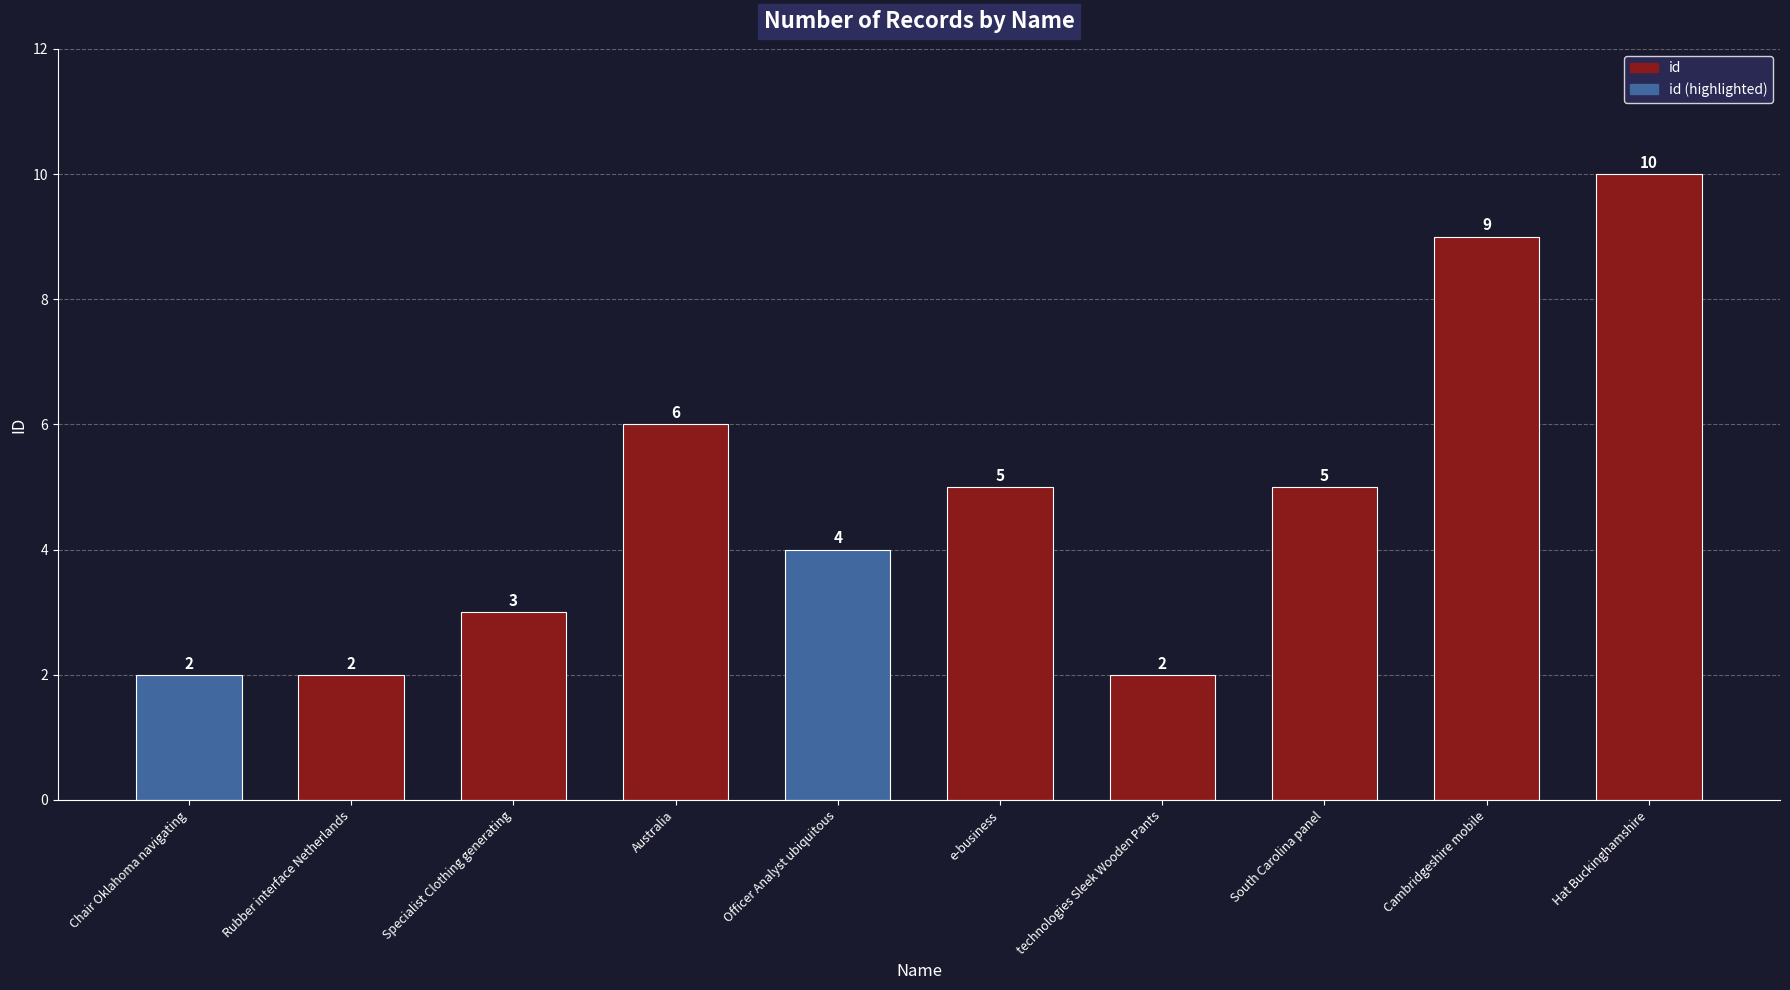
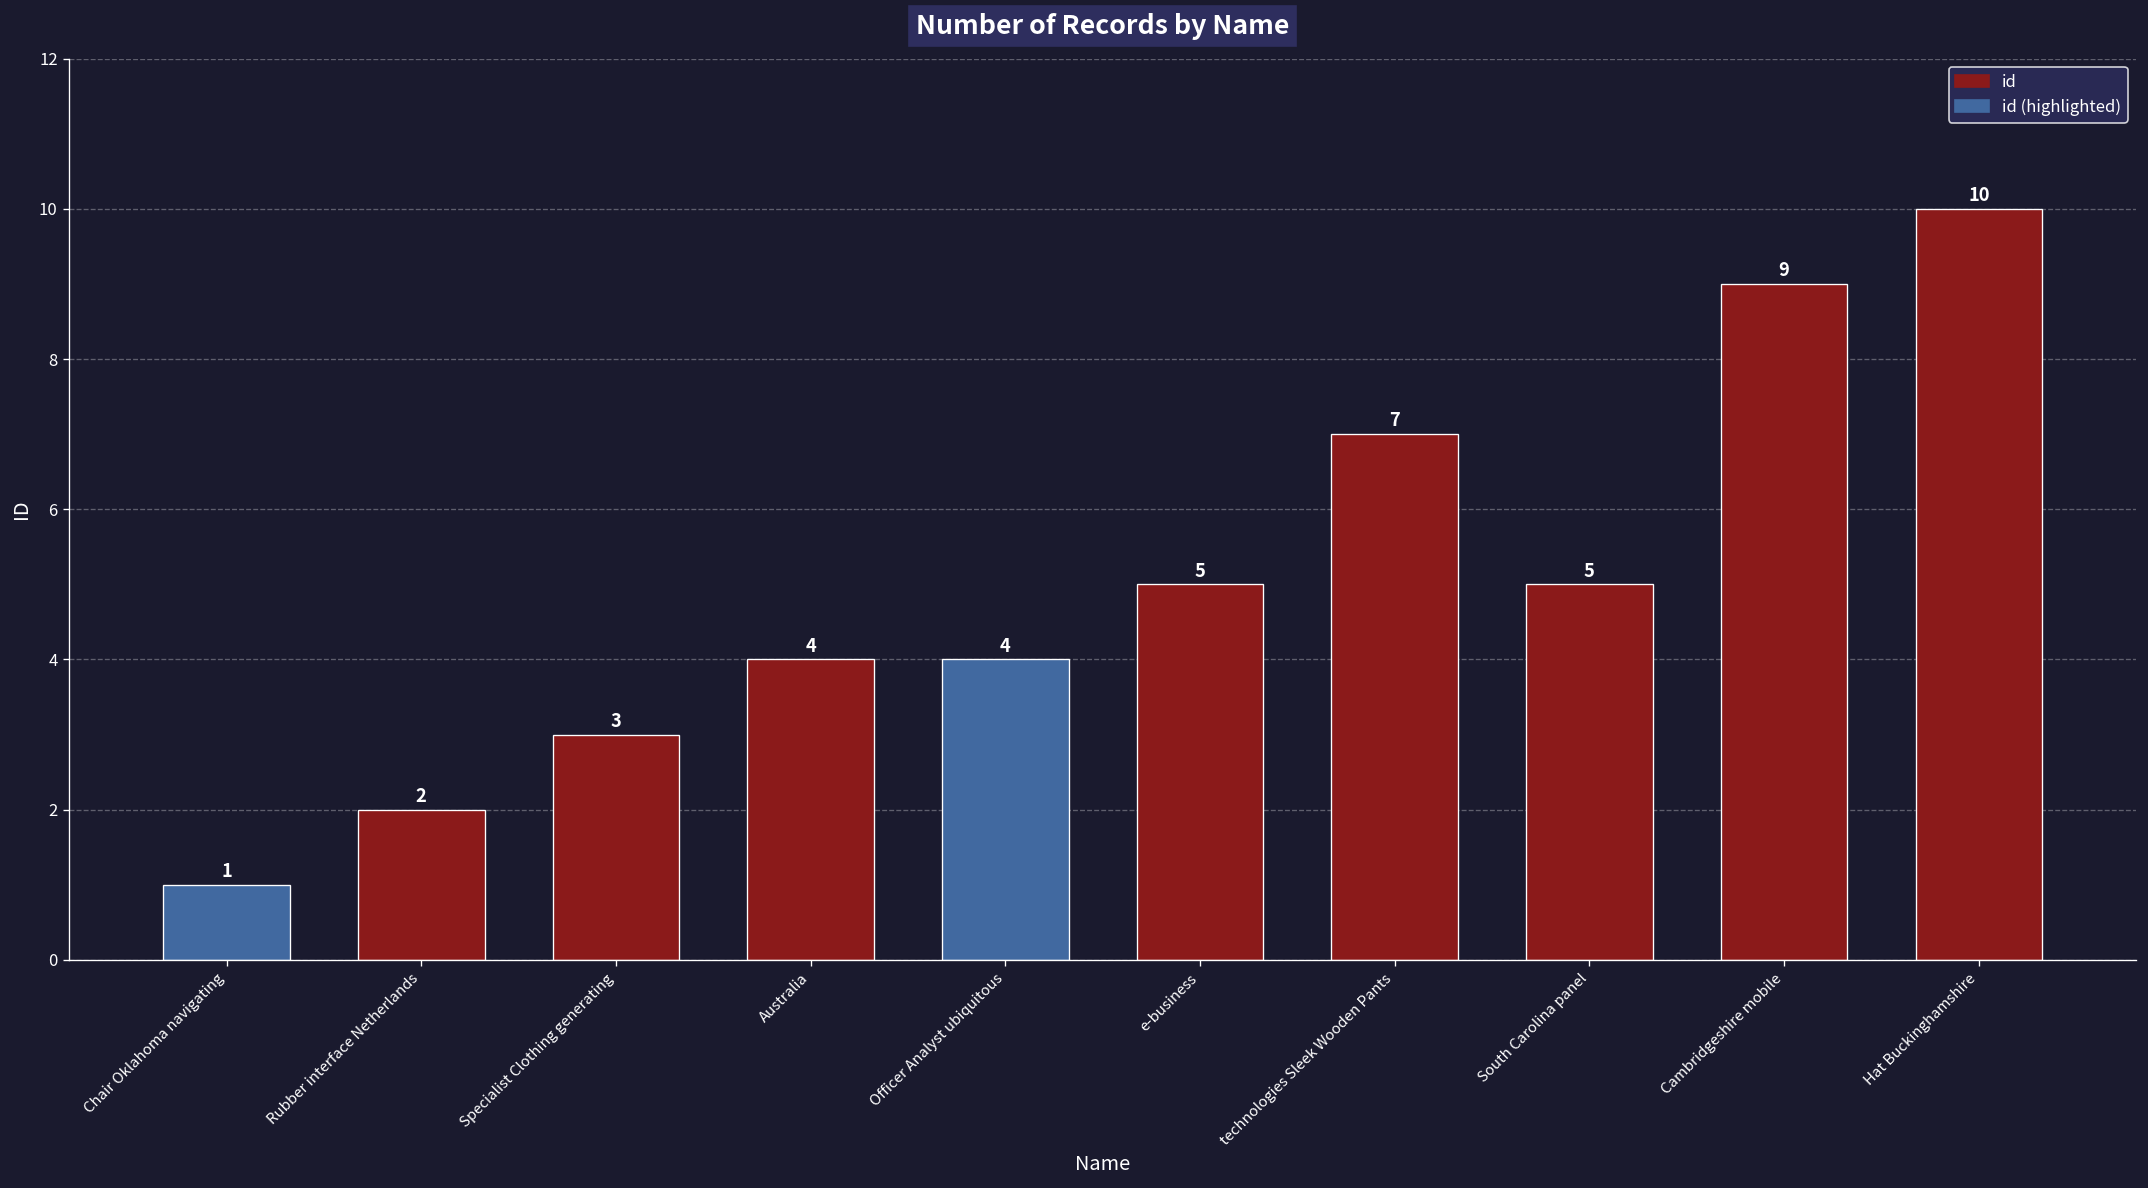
  {
-   "Chair Oklahoma navigating": 2,
+   "Chair Oklahoma navigating": 1,
    "Rubber interface Netherlands": 2,
    "Specialist Clothing generating": 3,
-   "Australia": 6,
+   "Australia": 4,
    "Officer Analyst ubiquitous": 4,
    "e-business": 5,
-   "technologies Sleek Wooden Pants": 2,
+   "technologies Sleek Wooden Pants": 7,
    "South Carolina panel": 5,
    "Cambridgeshire mobile": 9,
    "Hat Buckinghamshire": 10
  }
